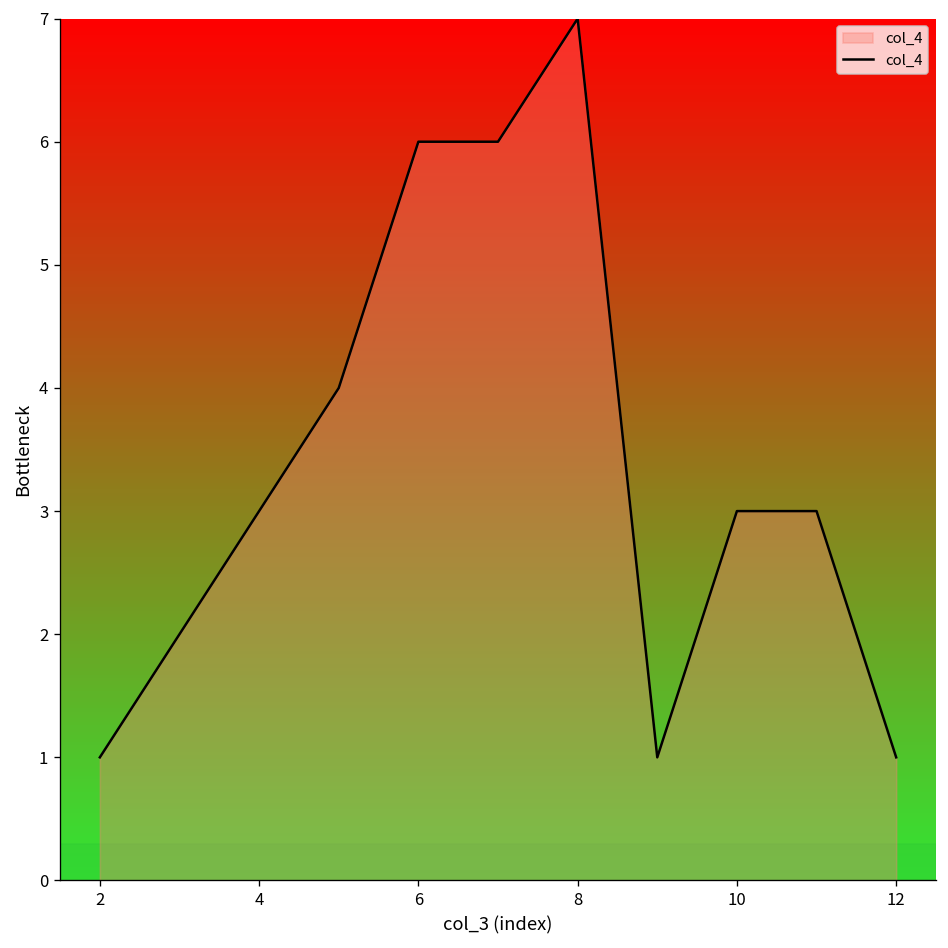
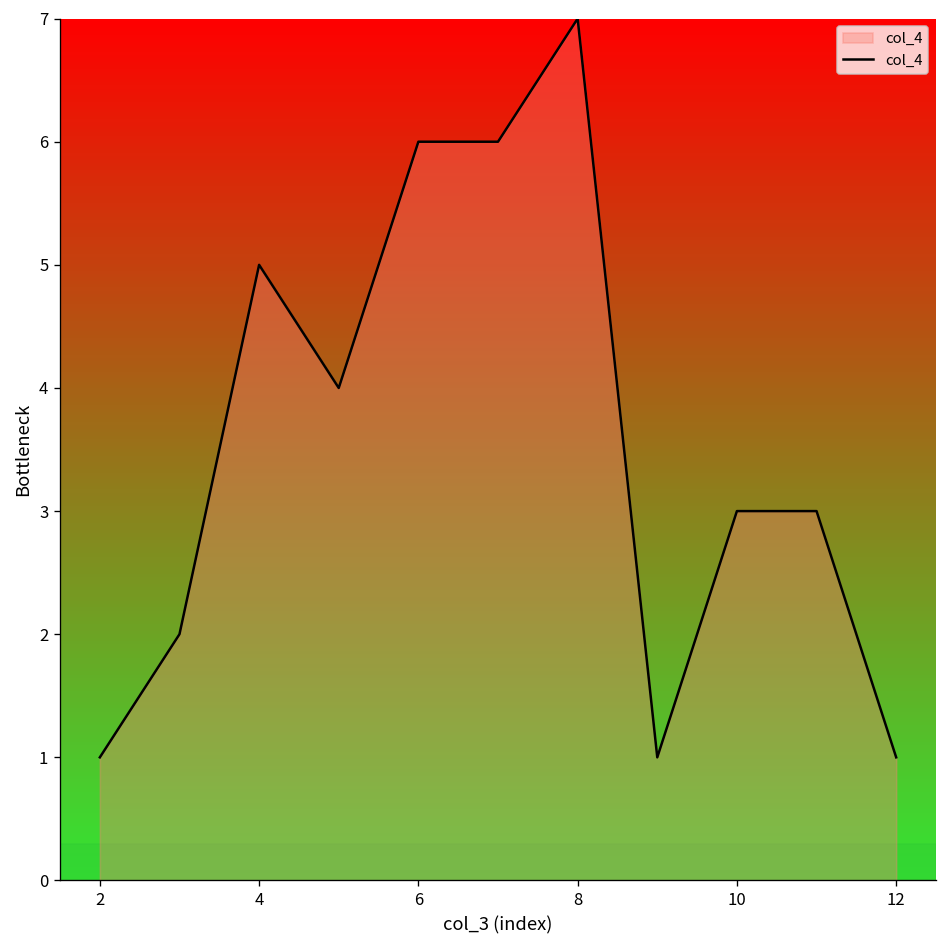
  {
    "2": 1,
-   "4": 3,
+   "4": 5,
    "6": 6,
    "8": 7,
    "10": 3,
    "12": 1
  }
